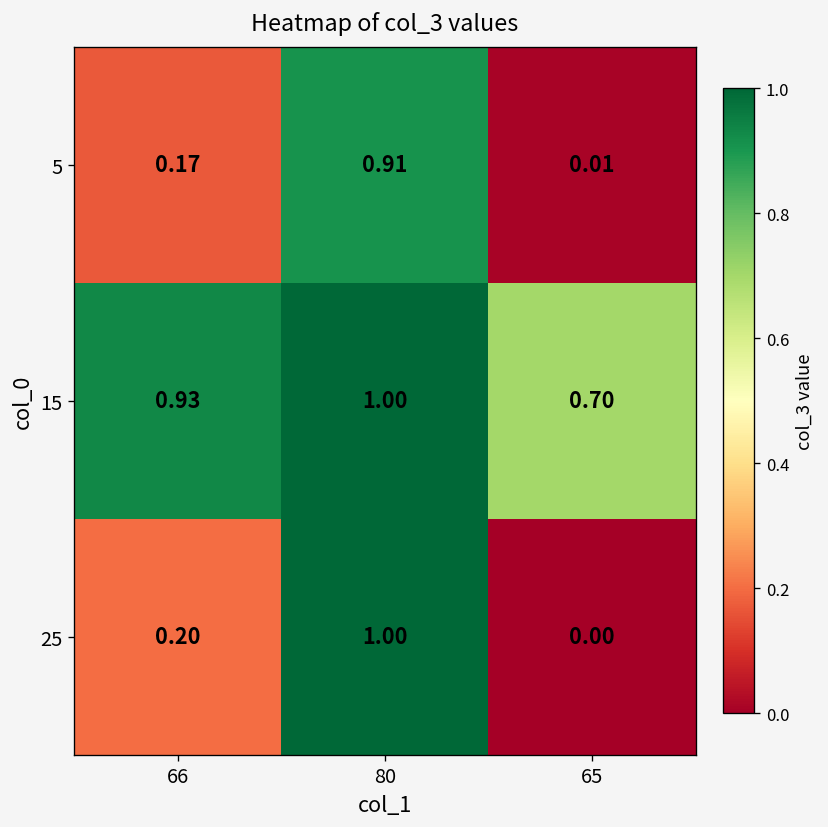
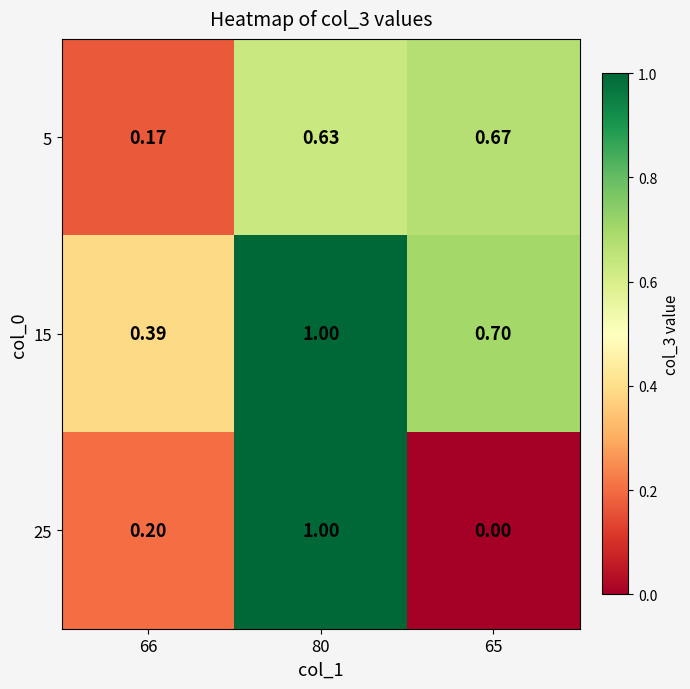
  {
    "5": {
      "66": 0.17,
-     "80": 0.91,
-     "65": 0.01
+     "80": 0.63,
+     "65": 0.67
    },
    "15": {
-     "66": 0.93,
+     "66": 0.39,
      "80": 1.00,
      "65": 0.70
    },
    "25": {
      "66": 0.20,
      "80": 1.00,
      "65": 0.00
    }
  }
